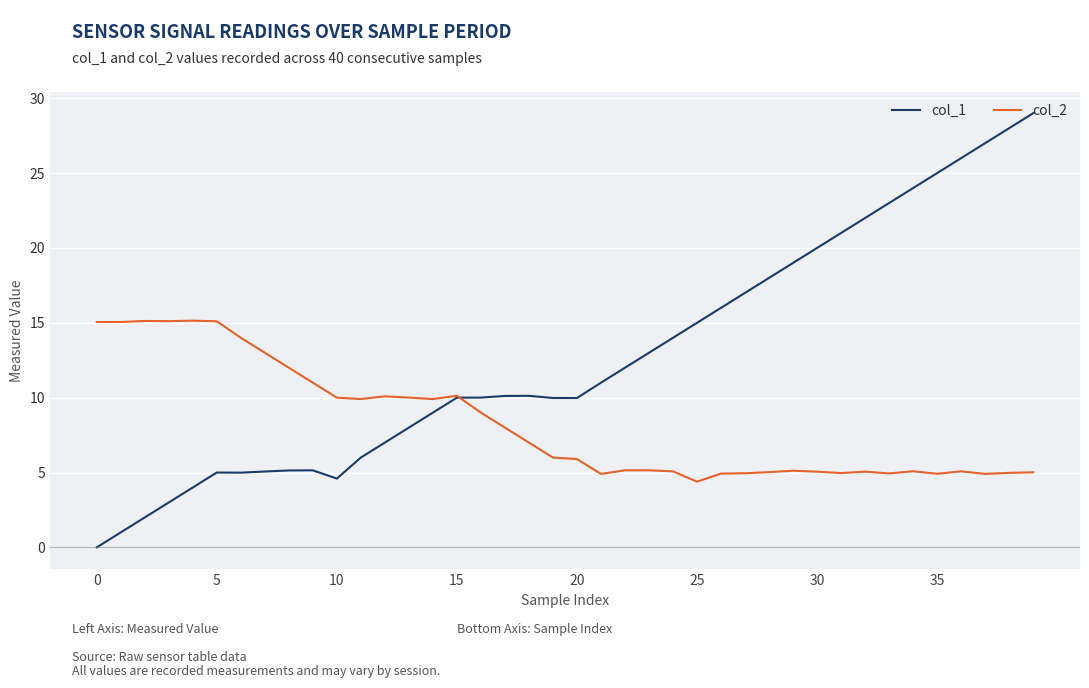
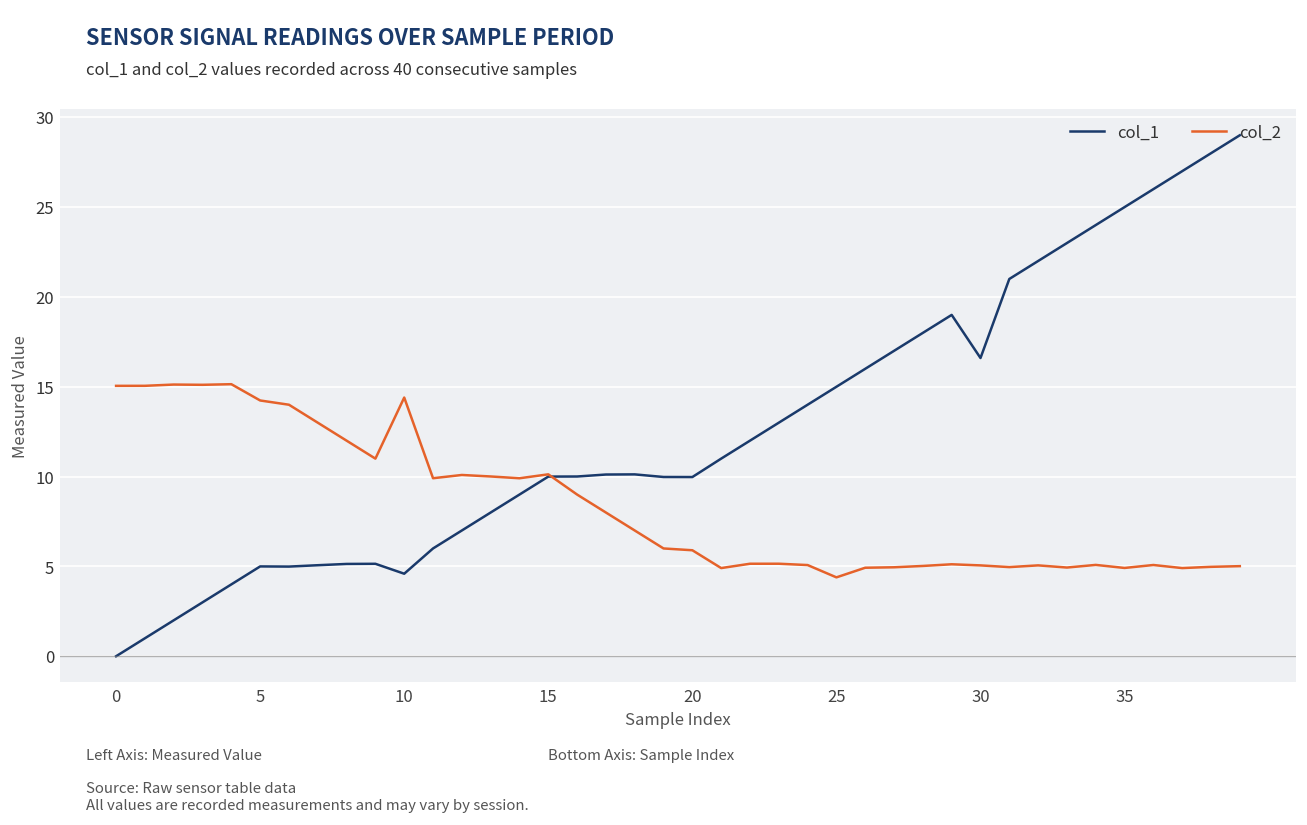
  {
    "col_1": {
      "0": 0.0,
      "5": 5.0,
      "10": 4.6,
      "20": 10.0,
      "25": 15.0,
-     "30": 20.0,
+     "30": 16.6,
      "35": 25.0
    },
    "col_2": {
      "0": 15.1,
-     "5": 15.1,
-     "10": 10.0,
+     "5": 14.2,
+     "10": 14.4,
      "20": 5.9,
      "25": 4.4,
      "30": 5.1,
      "35": 4.9
    }
  }
